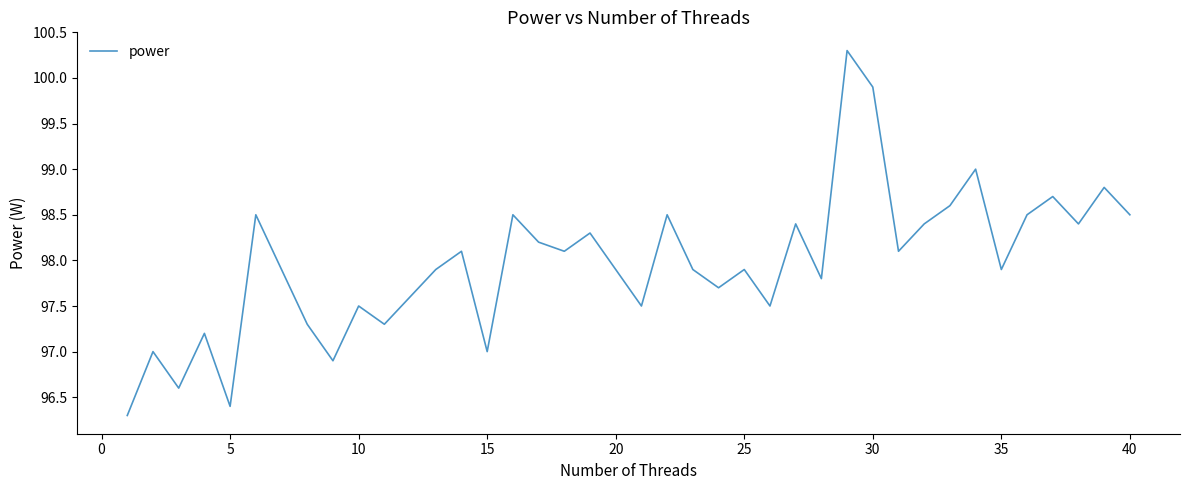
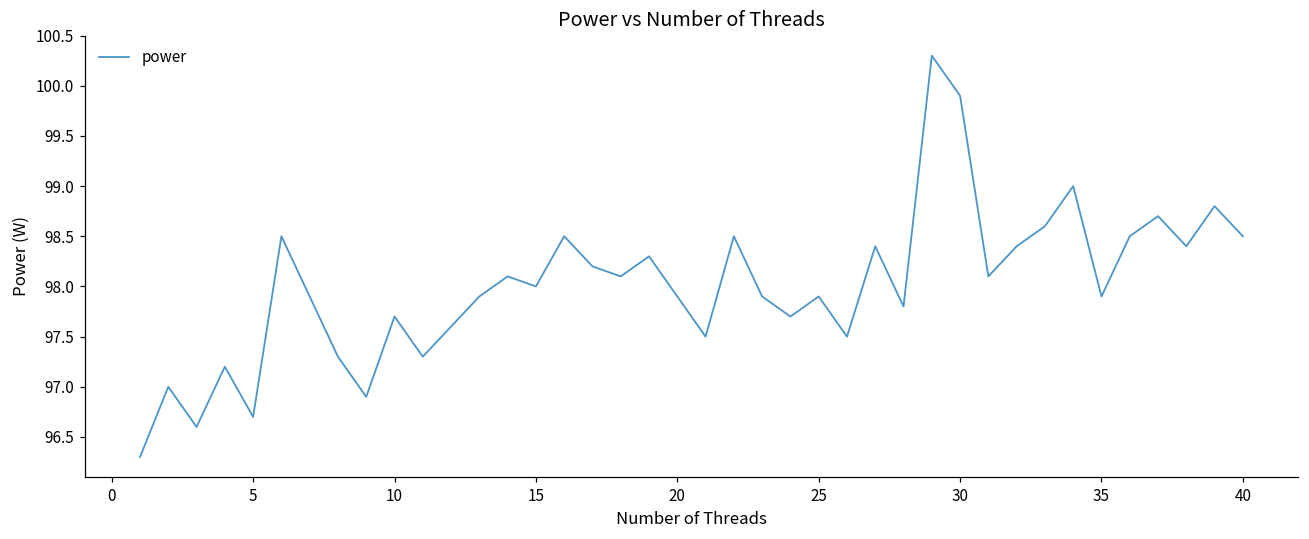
  {
-   "5": 96.4,
-   "10": 97.5,
-   "15": 97,
+   "5": 96.7,
+   "10": 97.7,
+   "15": 98,
    "20": 97.9,
    "25": 97.9,
    "30": 99.9,
    "35": 97.9,
    "40": 98.5
  }
